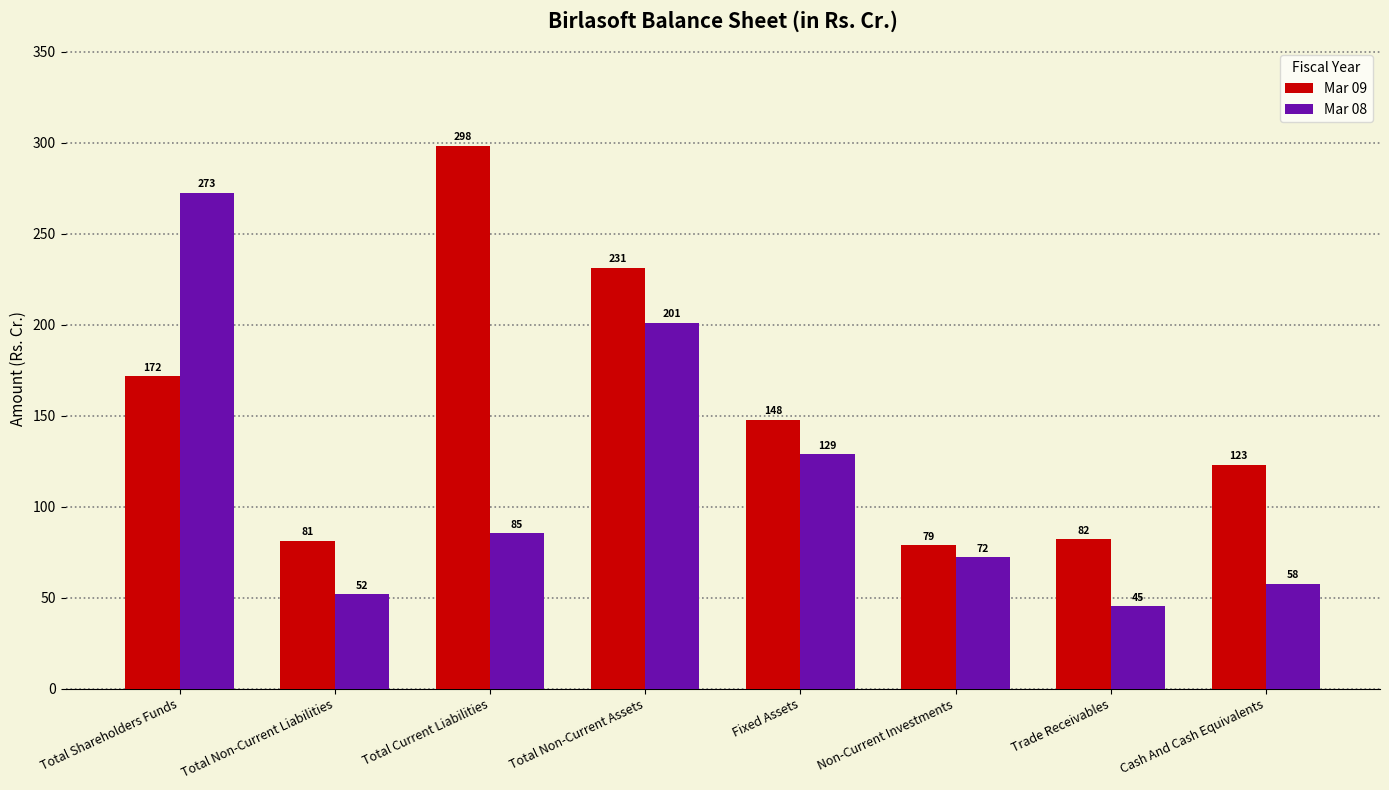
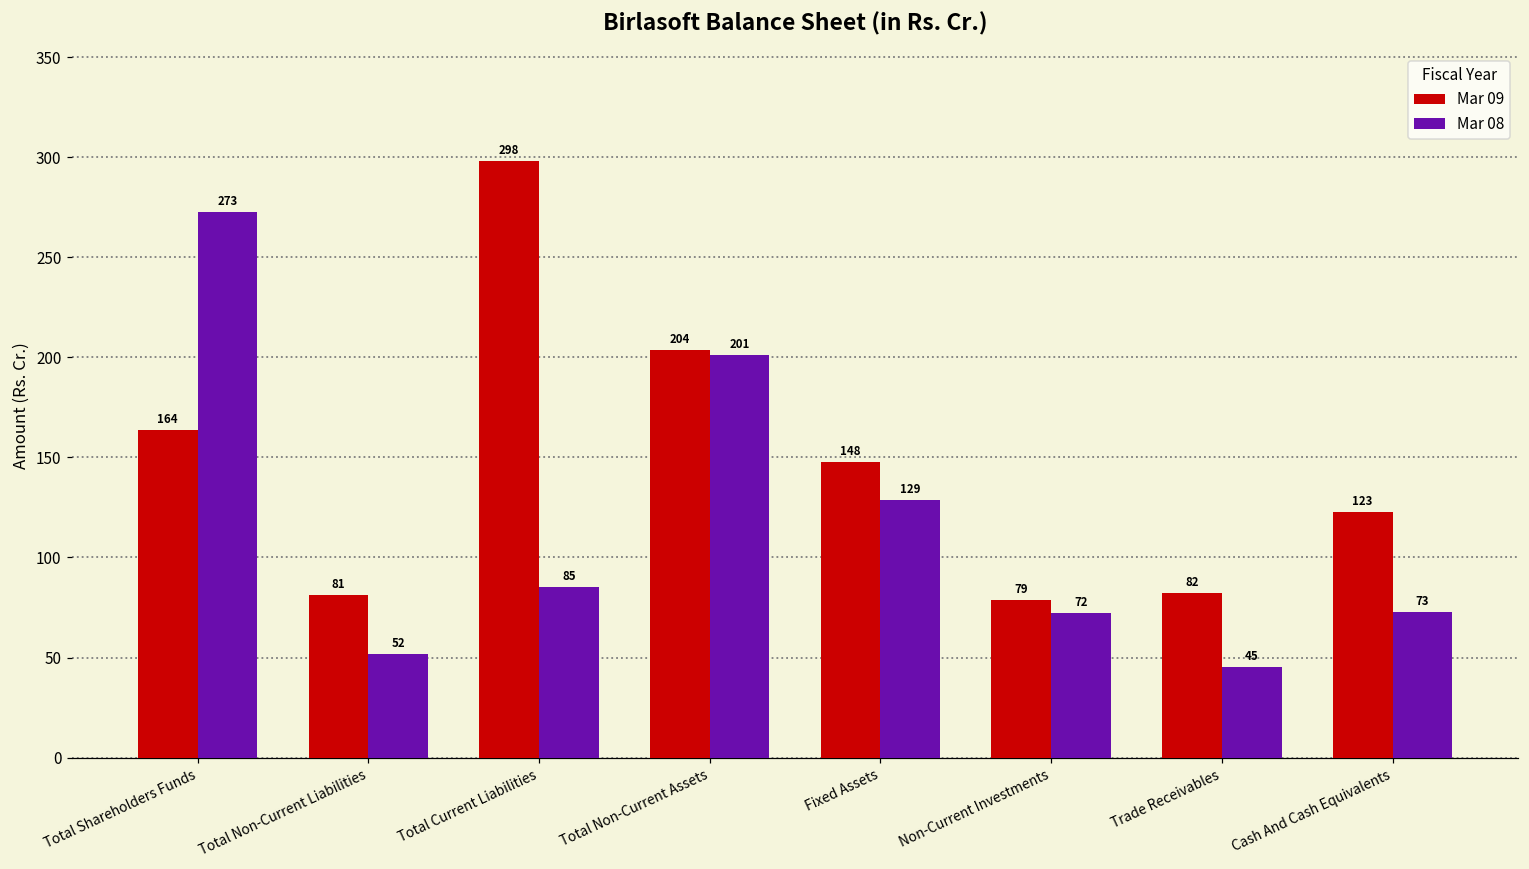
  {
    "Mar 09": {
-     "Total Shareholders Funds": 172,
+     "Total Shareholders Funds": 164,
      "Total Non-Current Liabilities": 81,
      "Total Current Liabilities": 298,
-     "Total Non-Current Assets": 231,
+     "Total Non-Current Assets": 204,
      "Fixed Assets": 148,
      "Non-Current Investments": 79,
      "Trade Receivables": 82,
      "Cash And Cash Equivalents": 123
    },
    "Mar 08": {
      "Total Shareholders Funds": 273,
      "Total Non-Current Liabilities": 52,
      "Total Current Liabilities": 85,
      "Total Non-Current Assets": 201,
      "Fixed Assets": 129,
      "Non-Current Investments": 72,
      "Trade Receivables": 45,
-     "Cash And Cash Equivalents": 58
+     "Cash And Cash Equivalents": 73
    }
  }
